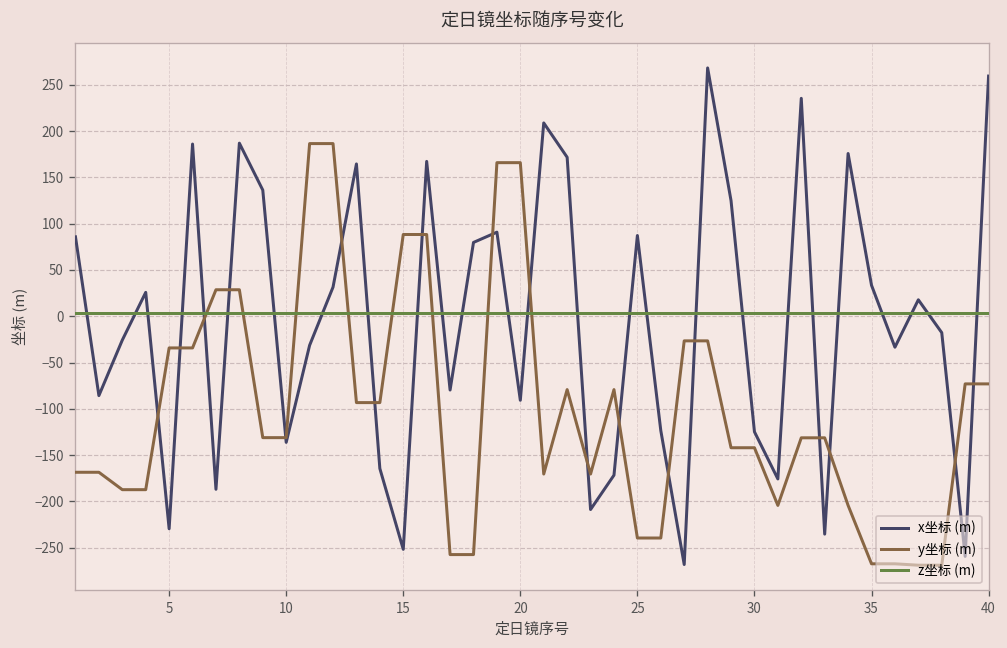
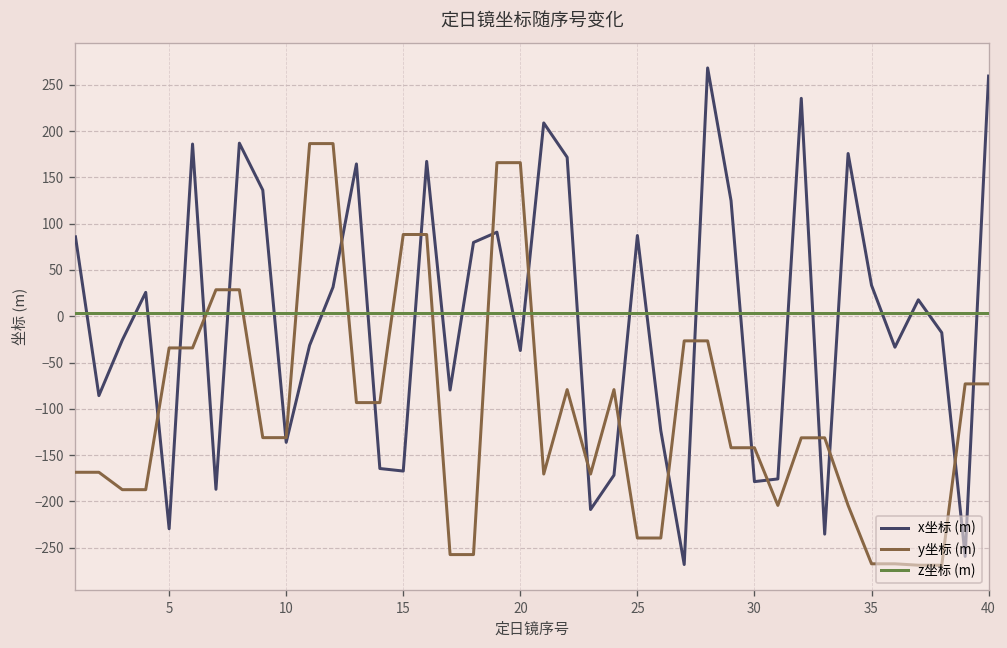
  {
    "x坐标 (m)": {
      "5": -230,
      "10": -140,
-     "15": -250,
-     "20": -90,
+     "15": -170,
+     "20": -40,
      "25": 90,
-     "30": -120,
+     "30": -180,
      "35": 30,
      "40": 260
    }
  }
